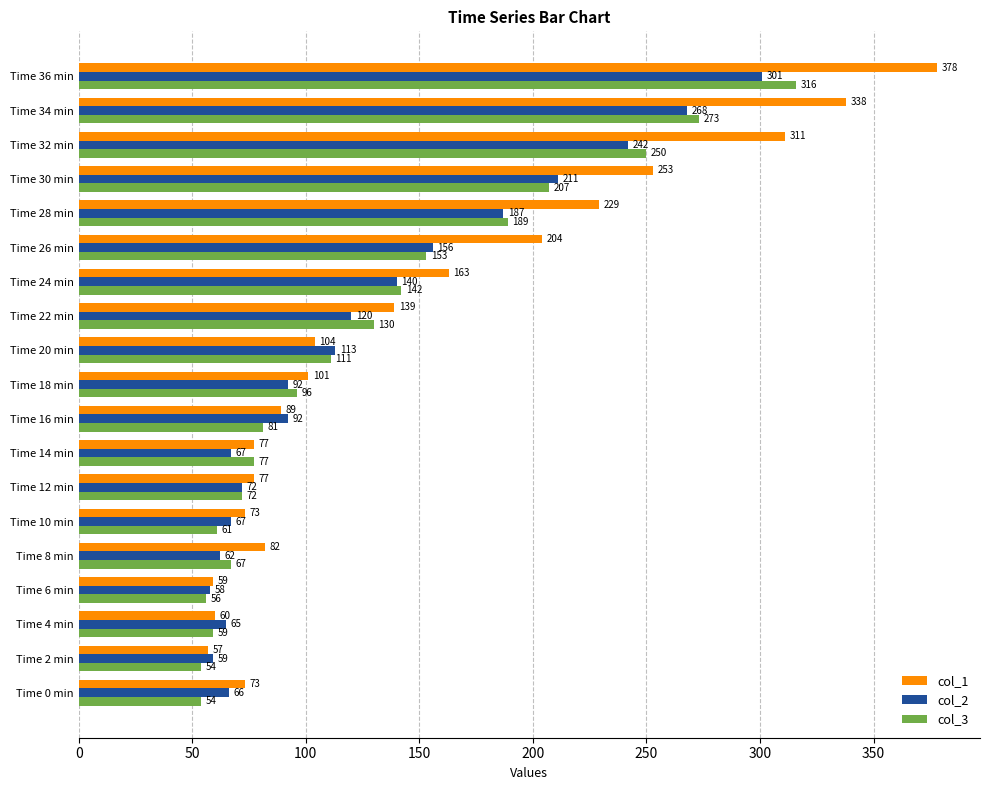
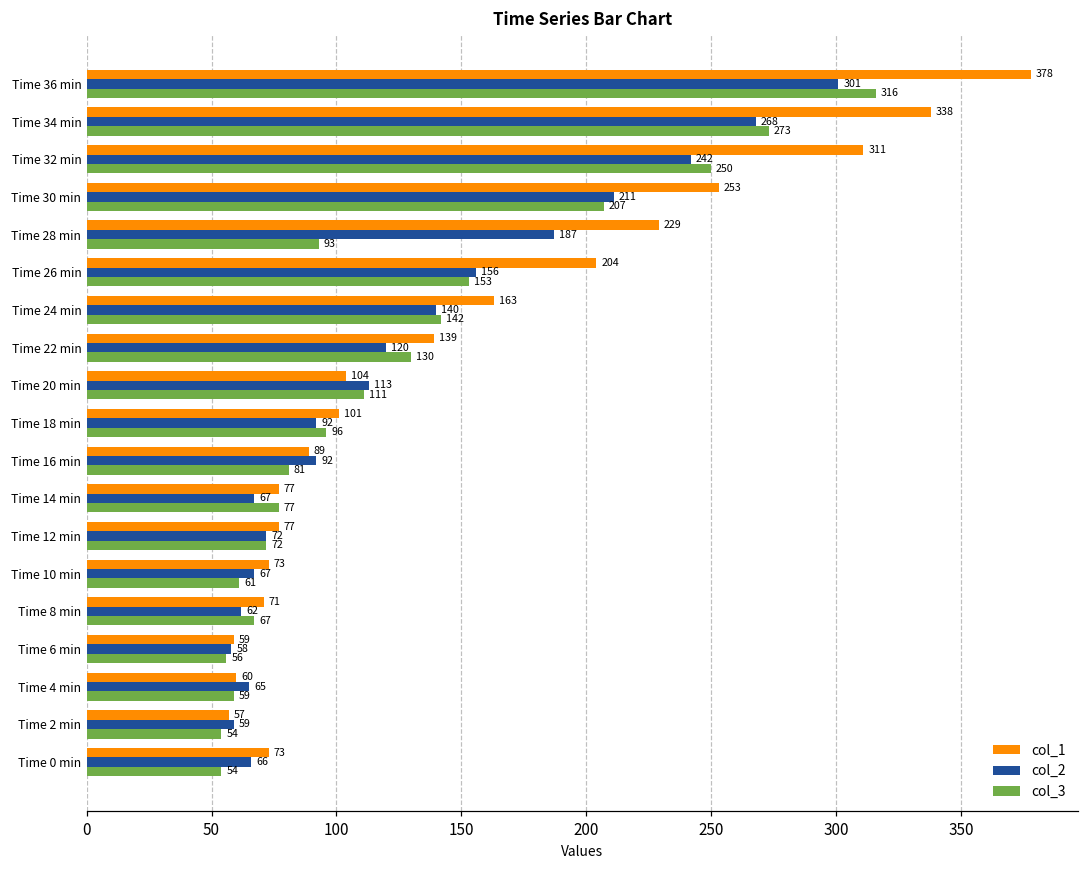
  {
    "col_1": {
      "Time 36 min": 378,
      "Time 34 min": 338,
      "Time 32 min": 311,
      "Time 30 min": 253,
      "Time 28 min": 229,
      "Time 26 min": 204,
      "Time 24 min": 163,
      "Time 22 min": 139,
      "Time 20 min": 104,
      "Time 18 min": 101,
      "Time 16 min": 89,
      "Time 14 min": 77,
      "Time 12 min": 77,
      "Time 10 min": 73,
-     "Time 8 min": 82,
+     "Time 8 min": 71,
      "Time 6 min": 59,
      "Time 4 min": 60,
      "Time 2 min": 57,
      "Time 0 min": 73
    },
    "col_2": {
      "Time 36 min": 301,
      "Time 34 min": 268,
      "Time 32 min": 242,
      "Time 30 min": 211,
      "Time 28 min": 187,
      "Time 26 min": 156,
      "Time 24 min": 140,
      "Time 22 min": 120,
      "Time 20 min": 113,
      "Time 18 min": 92,
      "Time 16 min": 92,
      "Time 14 min": 67,
      "Time 12 min": 72,
      "Time 10 min": 67,
      "Time 8 min": 62,
      "Time 6 min": 58,
      "Time 4 min": 65,
      "Time 2 min": 59,
      "Time 0 min": 66
    },
    "col_3": {
      "Time 36 min": 316,
      "Time 34 min": 273,
      "Time 32 min": 250,
      "Time 30 min": 207,
-     "Time 28 min": 189,
+     "Time 28 min": 93,
      "Time 26 min": 153,
      "Time 24 min": 142,
      "Time 22 min": 130,
      "Time 20 min": 111,
      "Time 18 min": 96,
      "Time 16 min": 81,
      "Time 14 min": 77,
      "Time 12 min": 72,
      "Time 10 min": 61,
      "Time 8 min": 67,
      "Time 6 min": 56,
      "Time 4 min": 59,
      "Time 2 min": 54,
      "Time 0 min": 54
    }
  }
